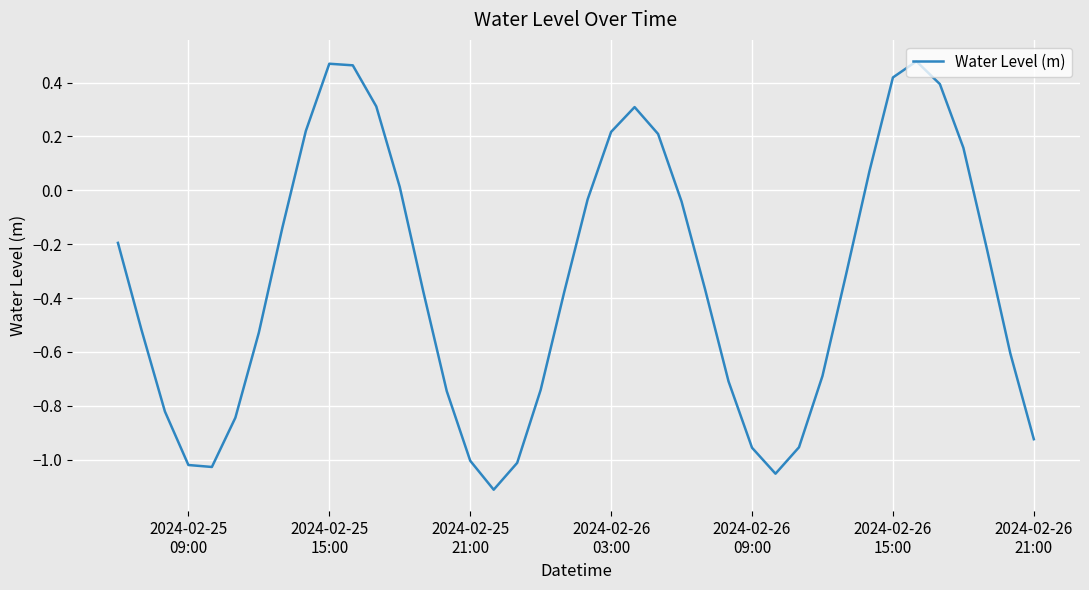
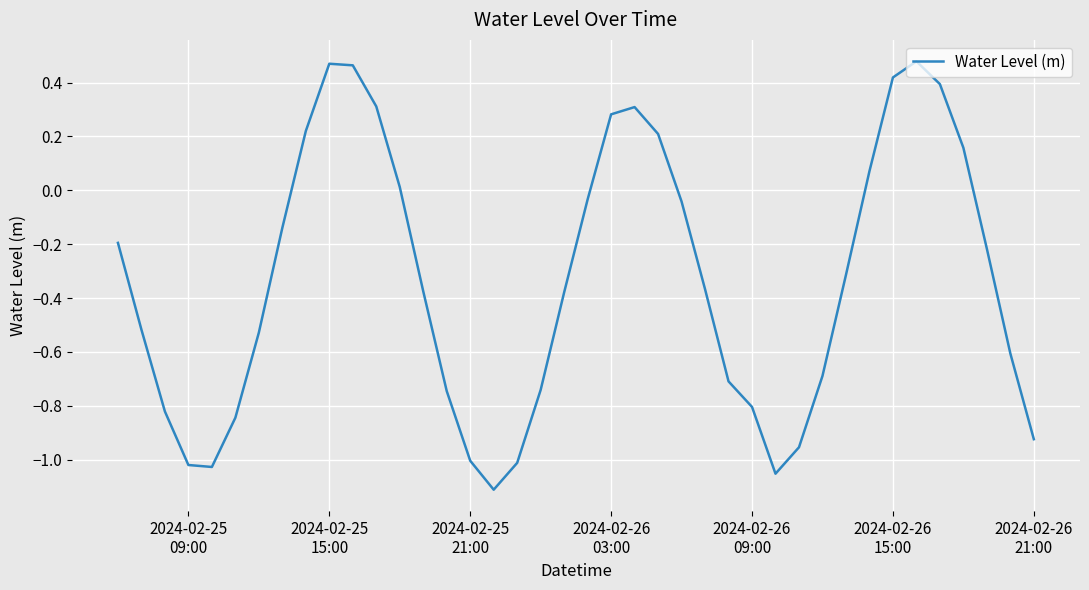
  {
    "2024-02-25 09:00": -1.02,
    "2024-02-25 15:00": 0.47,
    "2024-02-25 21:00": -1.00,
-   "2024-02-26 03:00": 0.22,
-   "2024-02-26 09:00": -0.96,
+   "2024-02-26 03:00": 0.28,
+   "2024-02-26 09:00": -0.80,
    "2024-02-26 15:00": 0.42,
    "2024-02-26 21:00": -0.92
  }
